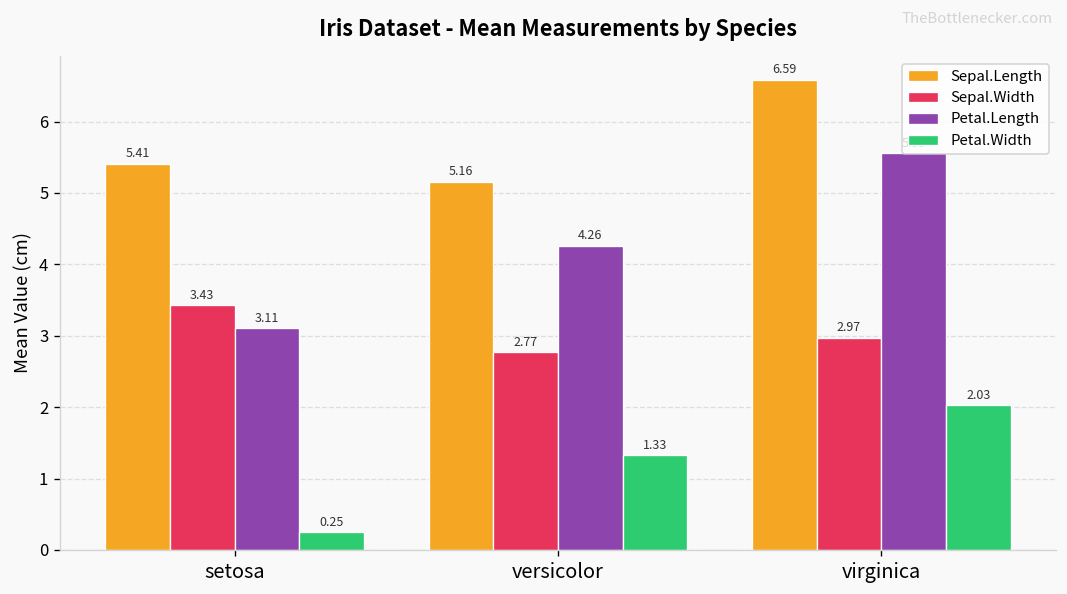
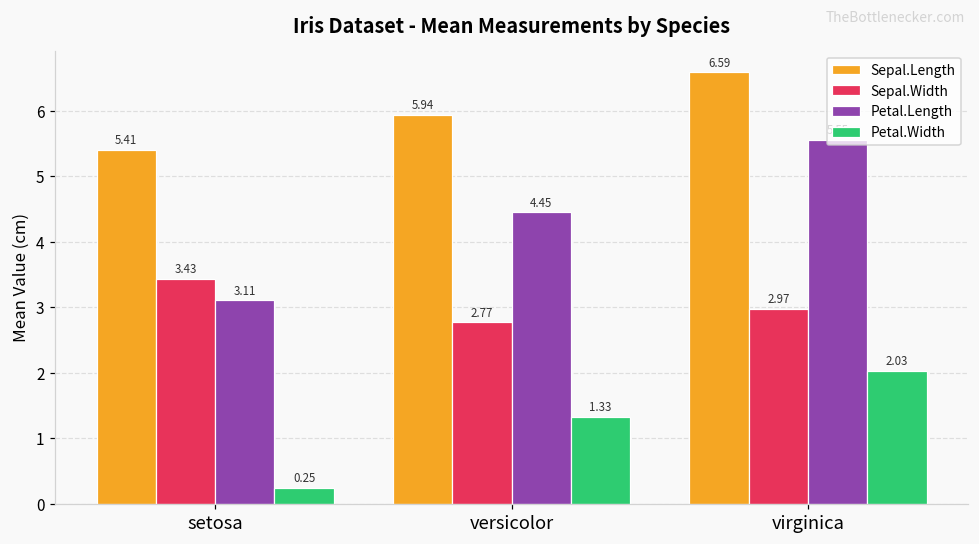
  {
    "Sepal.Length": {
      "setosa": 5.41,
-     "versicolor": 5.16,
+     "versicolor": 5.94,
      "virginica": 6.59
    },
    "Sepal.Width": {
      "setosa": 3.43,
      "versicolor": 2.77,
      "virginica": 2.97
    },
    "Petal.Length": {
      "setosa": 3.11,
-     "versicolor": 4.26
+     "versicolor": 4.45
    },
    "Petal.Width": {
      "setosa": 0.25,
      "versicolor": 1.33,
      "virginica": 2.03
    }
  }
